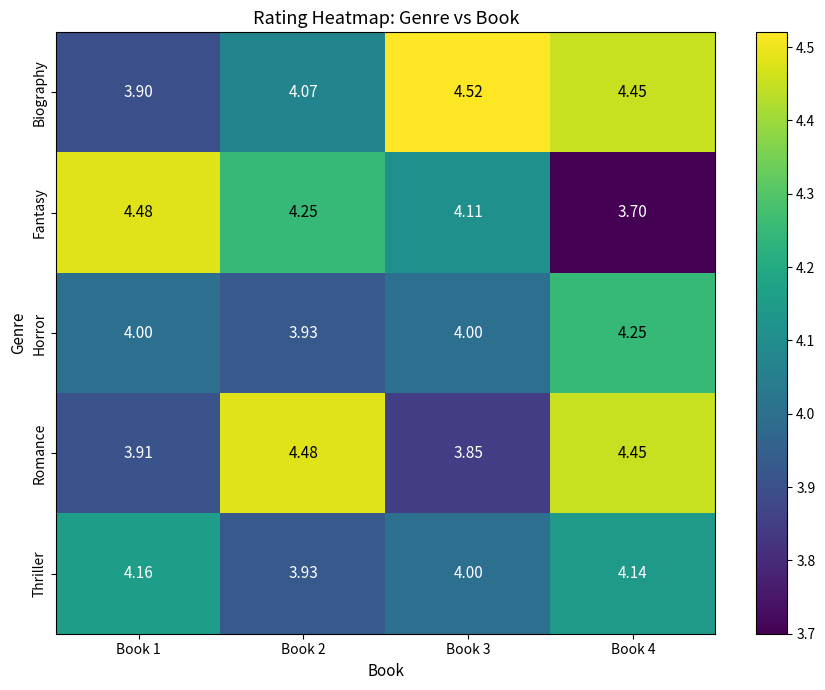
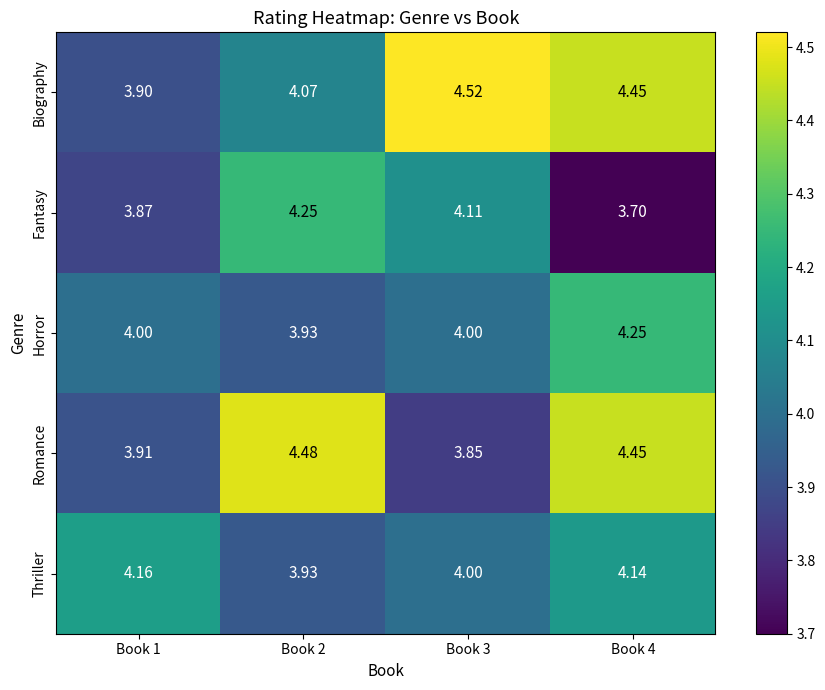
  {
    "Biography": {
      "Book 1": 3.90,
      "Book 2": 4.07,
      "Book 3": 4.52,
      "Book 4": 4.45
    },
    "Fantasy": {
-     "Book 1": 4.48,
+     "Book 1": 3.87,
      "Book 2": 4.25,
      "Book 3": 4.11,
      "Book 4": 3.70
    },
    "Horror": {
      "Book 1": 4.00,
      "Book 2": 3.93,
      "Book 3": 4.00,
      "Book 4": 4.25
    },
    "Romance": {
      "Book 1": 3.91,
      "Book 2": 4.48,
      "Book 3": 3.85,
      "Book 4": 4.45
    },
    "Thriller": {
      "Book 1": 4.16,
      "Book 2": 3.93,
      "Book 3": 4.00,
      "Book 4": 4.14
    }
  }
